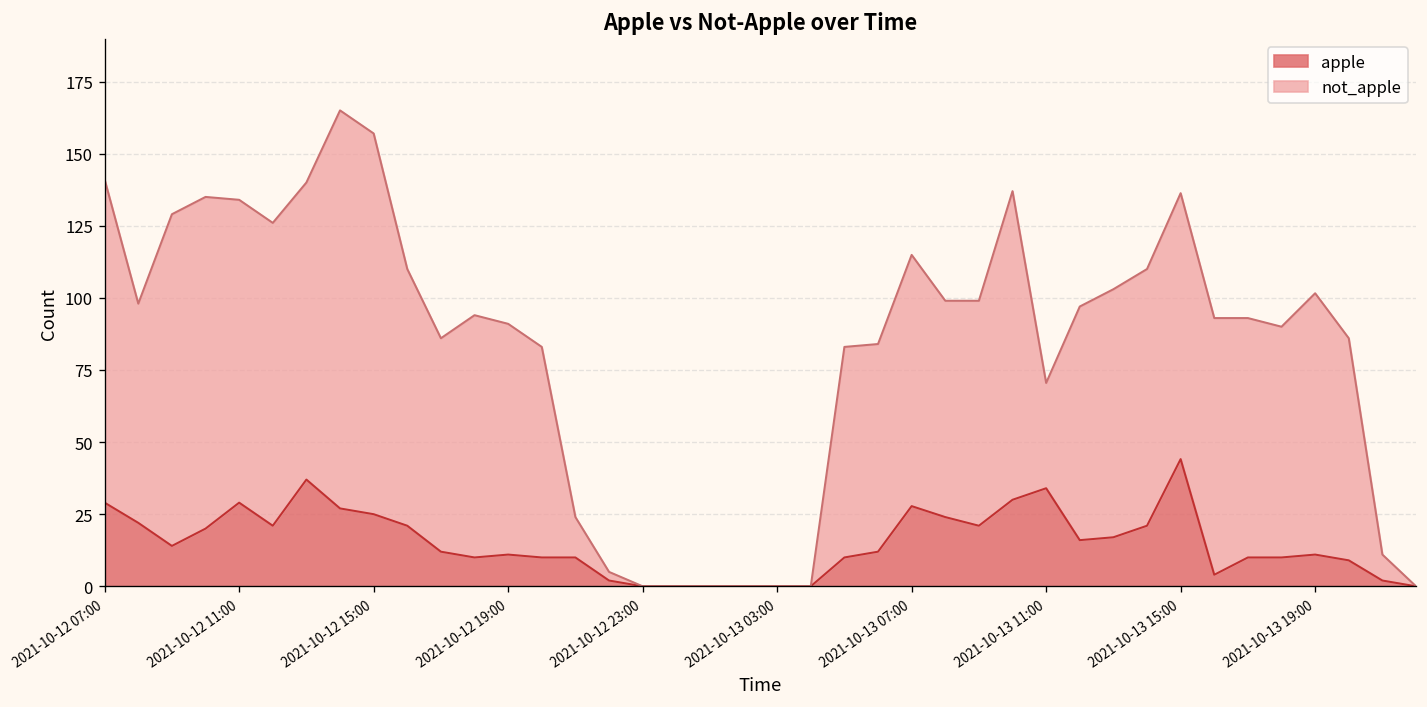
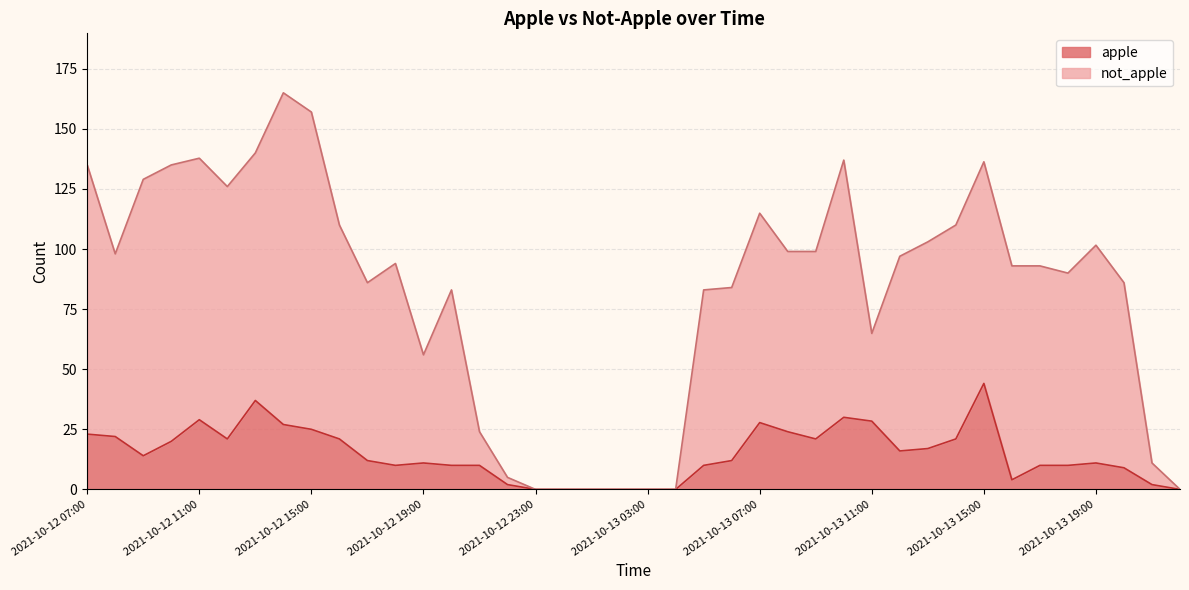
  {
    "apple": {
-     "2021-10-12 07:00": 29,
+     "2021-10-12 07:00": 23,
      "2021-10-12 11:00": 29,
      "2021-10-12 15:00": 25,
      "2021-10-12 19:00": 11,
      "2021-10-13 07:00": 28,
-     "2021-10-13 11:00": 34,
+     "2021-10-13 11:00": 28,
      "2021-10-13 15:00": 44,
      "2021-10-13 19:00": 11
    },
    "not_apple": {
      "2021-10-12 07:00": 112,
-     "2021-10-12 11:00": 105,
+     "2021-10-12 11:00": 109,
      "2021-10-12 15:00": 132,
-     "2021-10-12 19:00": 80,
+     "2021-10-12 19:00": 45,
      "2021-10-13 07:00": 87,
      "2021-10-13 11:00": 37,
      "2021-10-13 15:00": 92,
      "2021-10-13 19:00": 91
    }
  }
